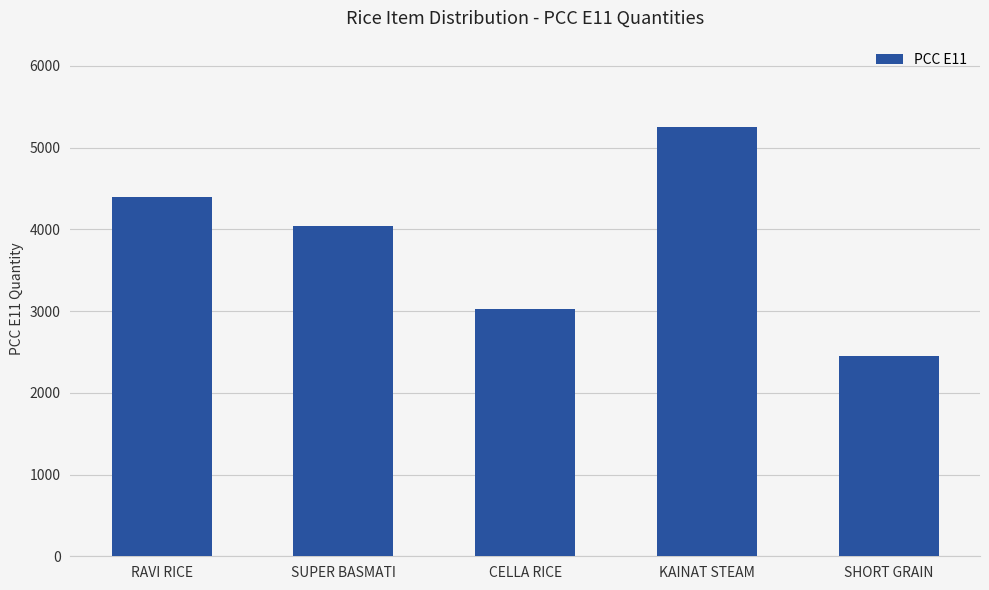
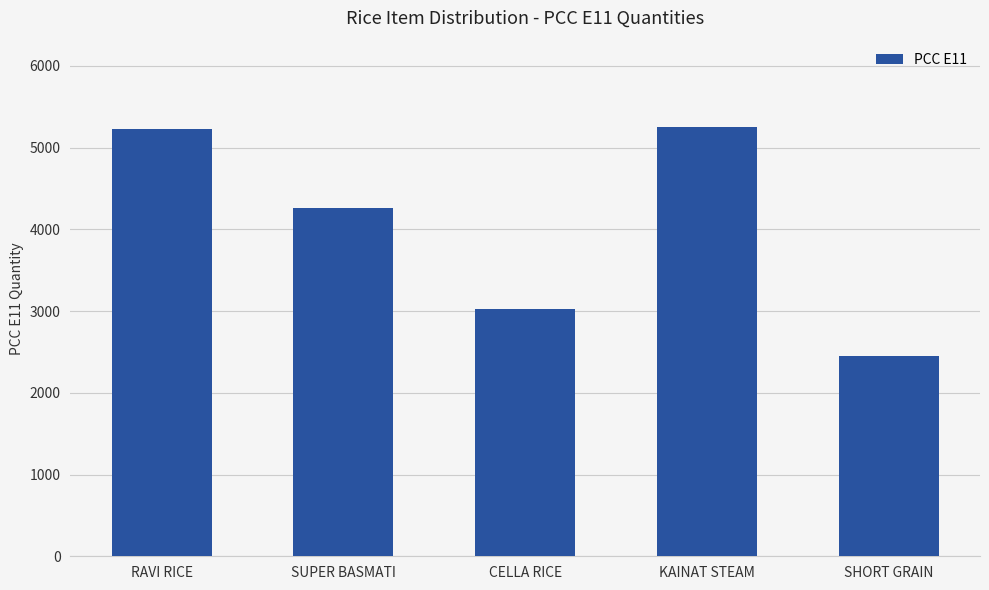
  {
-   "RAVI RICE": 4400,
-   "SUPER BASMATI": 4000,
+   "RAVI RICE": 5200,
+   "SUPER BASMATI": 4300,
    "CELLA RICE": 3000,
    "KAINAT STEAM": 5300,
    "SHORT GRAIN": 2500
  }
